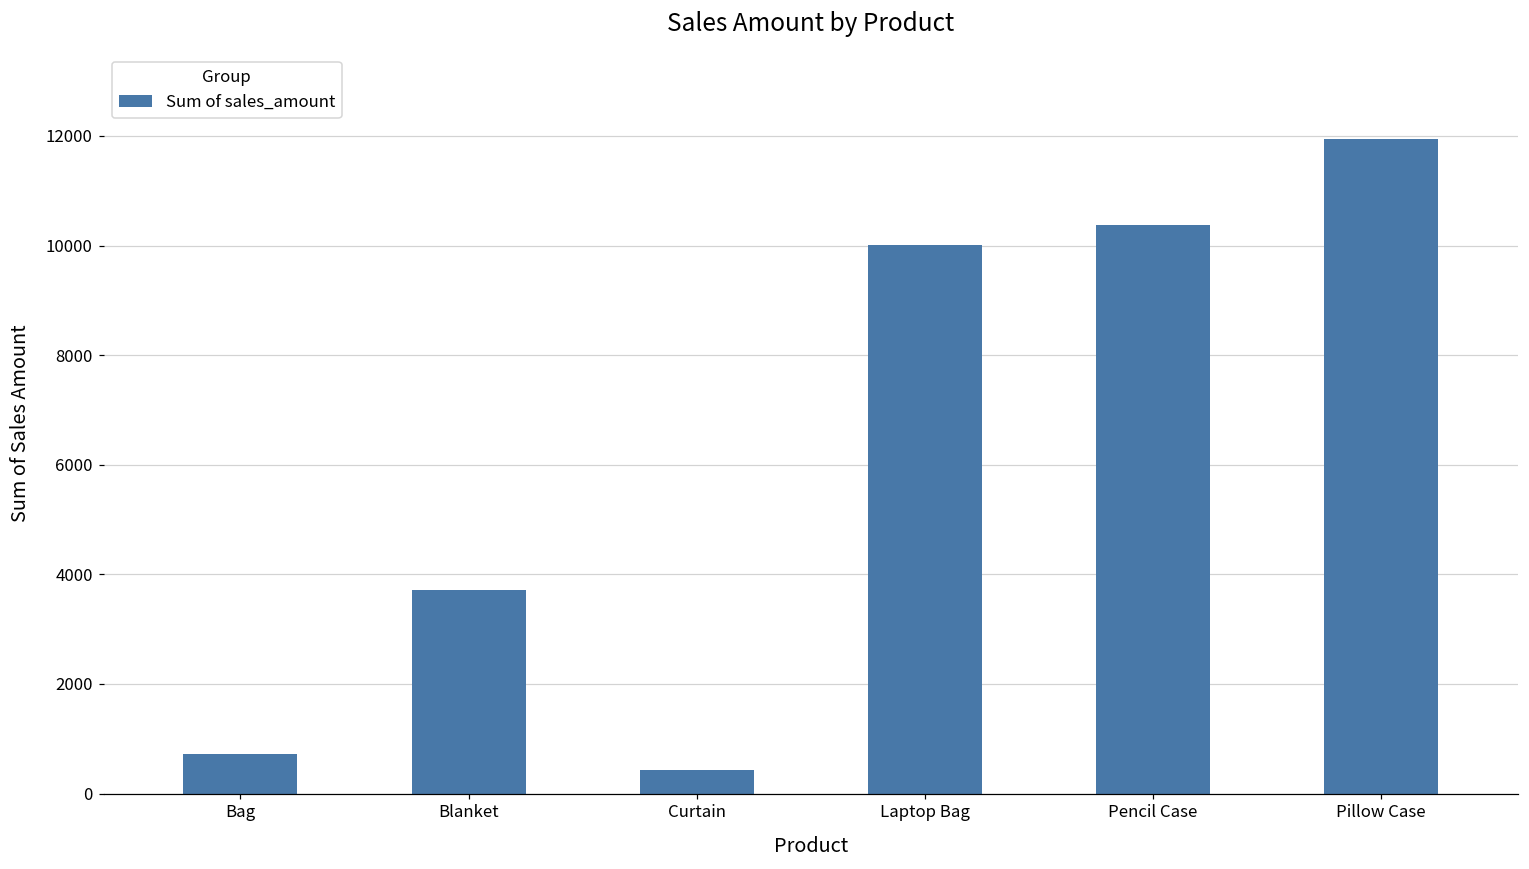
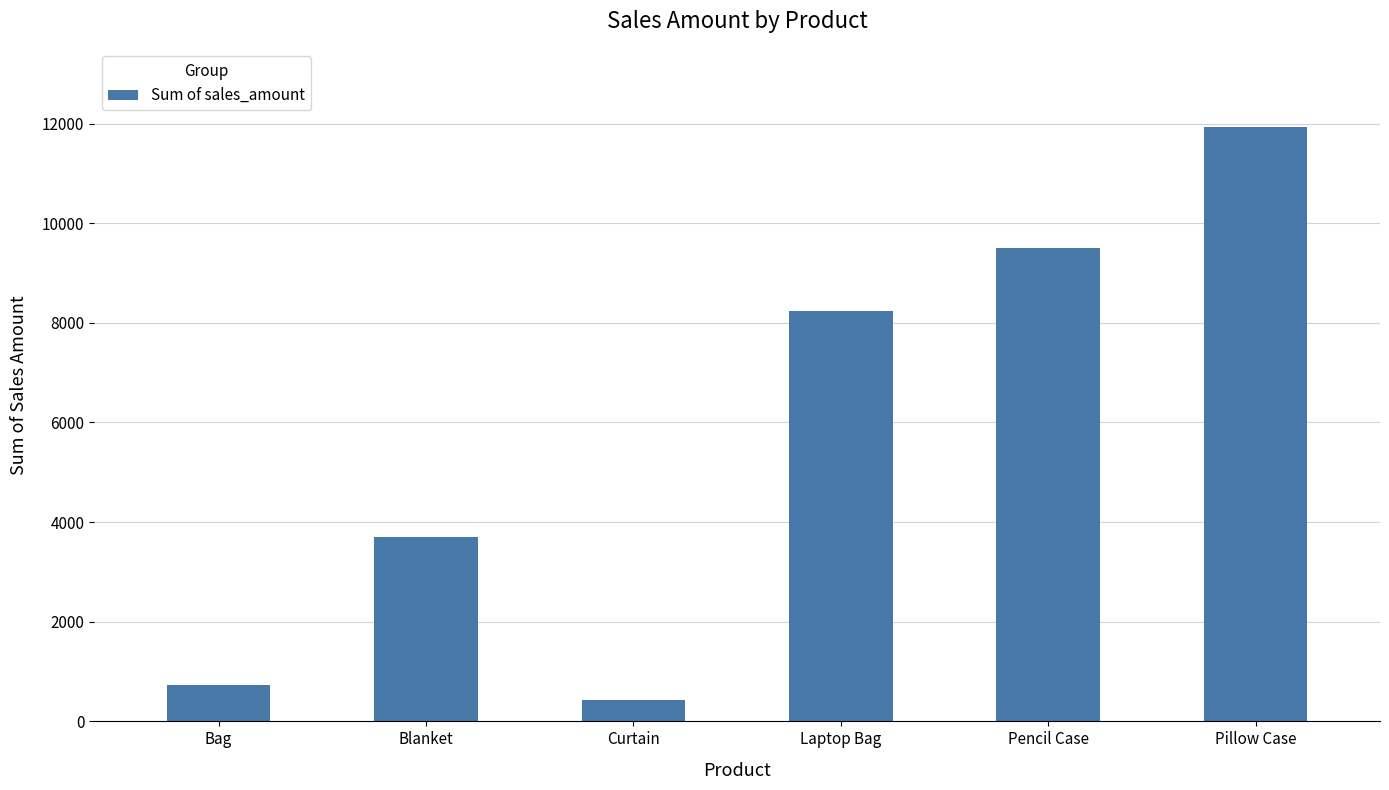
  {
    "Bag": 700,
    "Blanket": 3700,
    "Curtain": 400,
-   "Laptop Bag": 10000,
-   "Pencil Case": 10400,
+   "Laptop Bag": 8200,
+   "Pencil Case": 9500,
    "Pillow Case": 11900
  }
